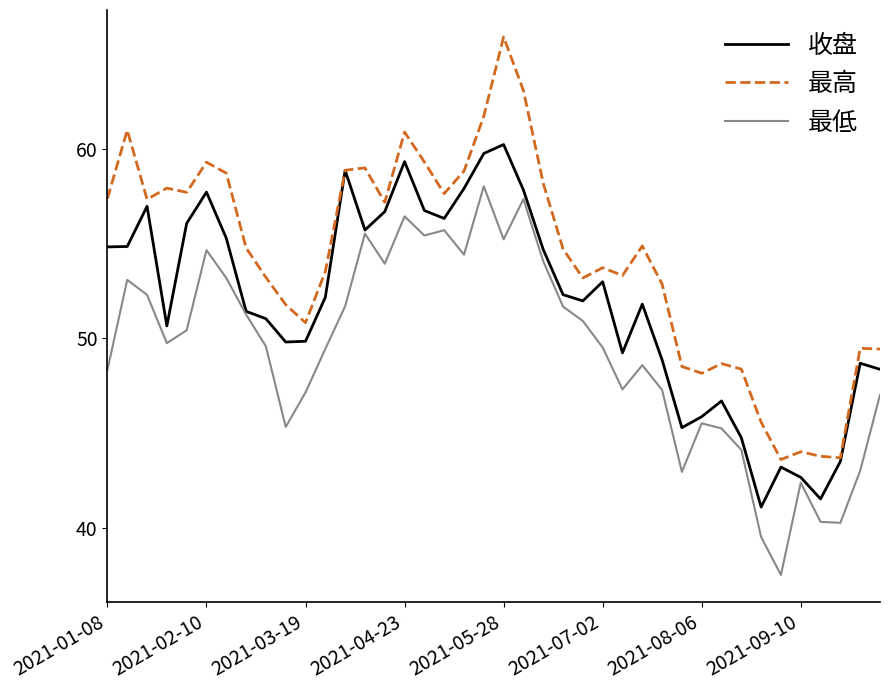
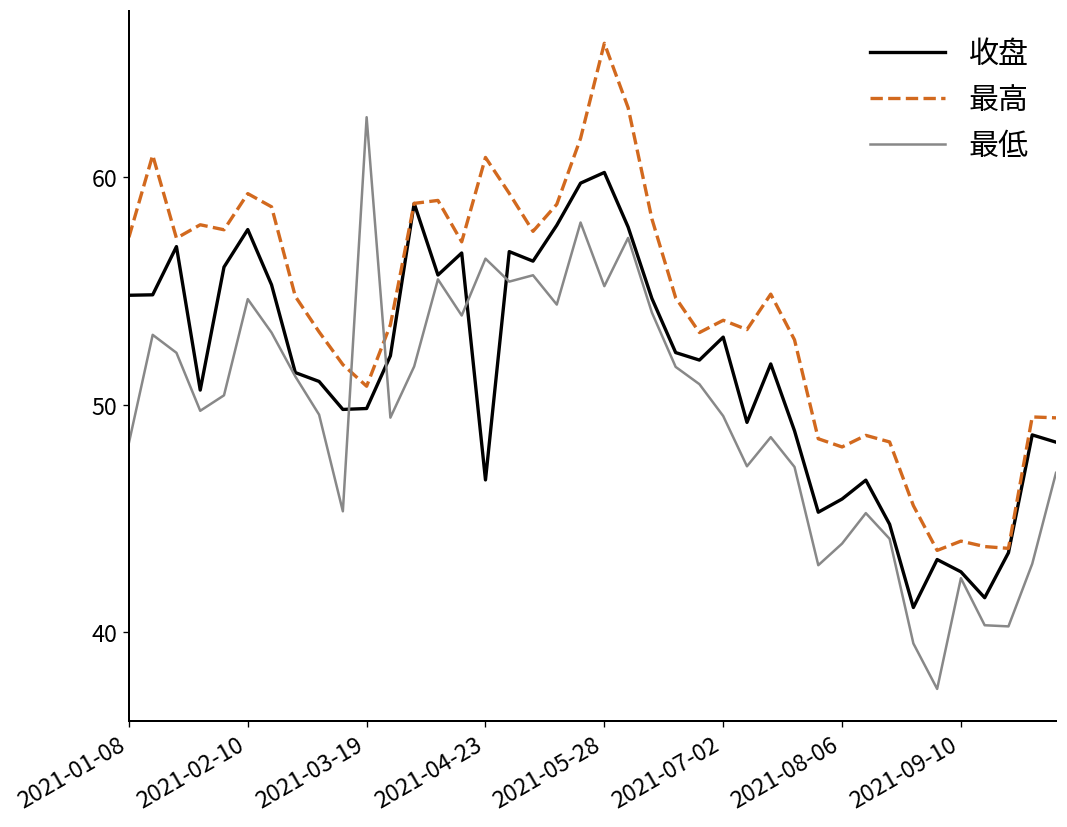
  {
    "收盘": {
      "2021-01-08": 54.8,
      "2021-02-10": 57.7,
      "2021-03-19": 49.8,
-     "2021-04-23": 59.3,
+     "2021-04-23": 46.7,
      "2021-05-28": 60.2,
      "2021-07-02": 53.0,
      "2021-08-06": 45.9,
      "2021-09-10": 42.7
    },
    "最高": {
      "2021-01-08": 57.4,
      "2021-02-10": 59.3,
      "2021-03-19": 50.8,
      "2021-04-23": 60.9,
      "2021-05-28": 65.9,
      "2021-07-02": 53.7,
      "2021-08-06": 48.1,
      "2021-09-10": 44.0
    },
    "最低": {
      "2021-01-08": 48.3,
      "2021-02-10": 54.6,
-     "2021-03-19": 47.1,
+     "2021-03-19": 62.6,
      "2021-04-23": 56.4,
      "2021-05-28": 55.2,
      "2021-07-02": 49.5,
-     "2021-08-06": 45.5,
+     "2021-08-06": 43.9,
      "2021-09-10": 42.4
    }
  }
